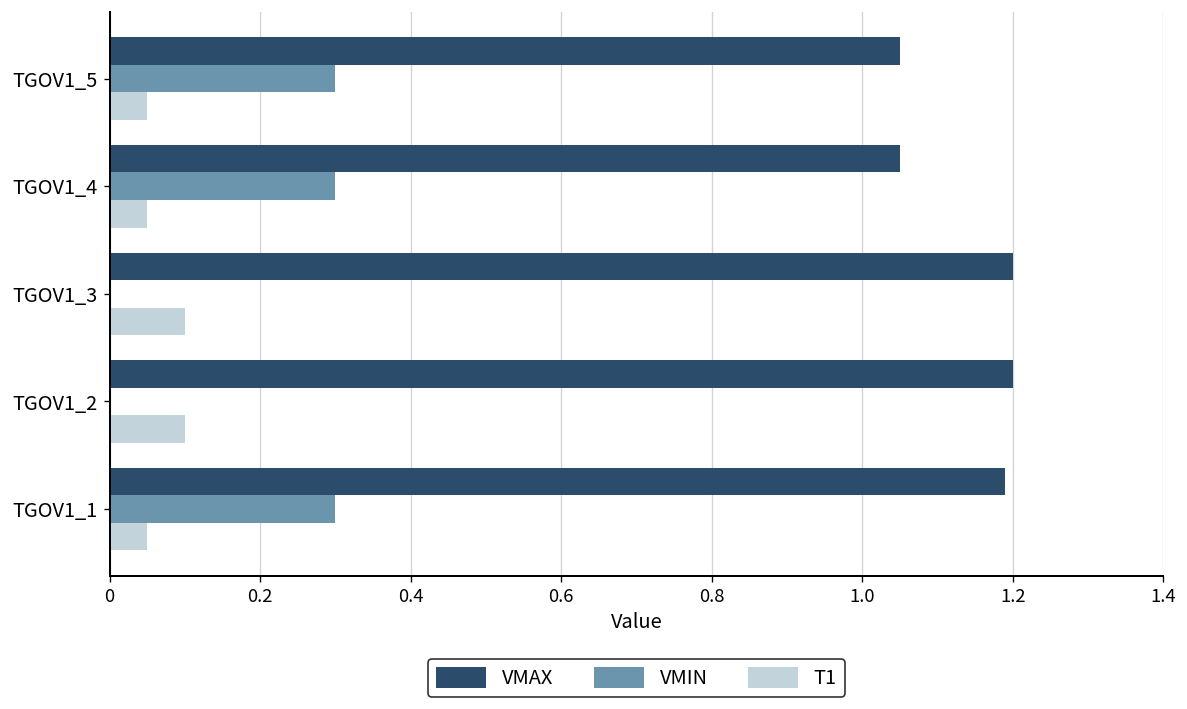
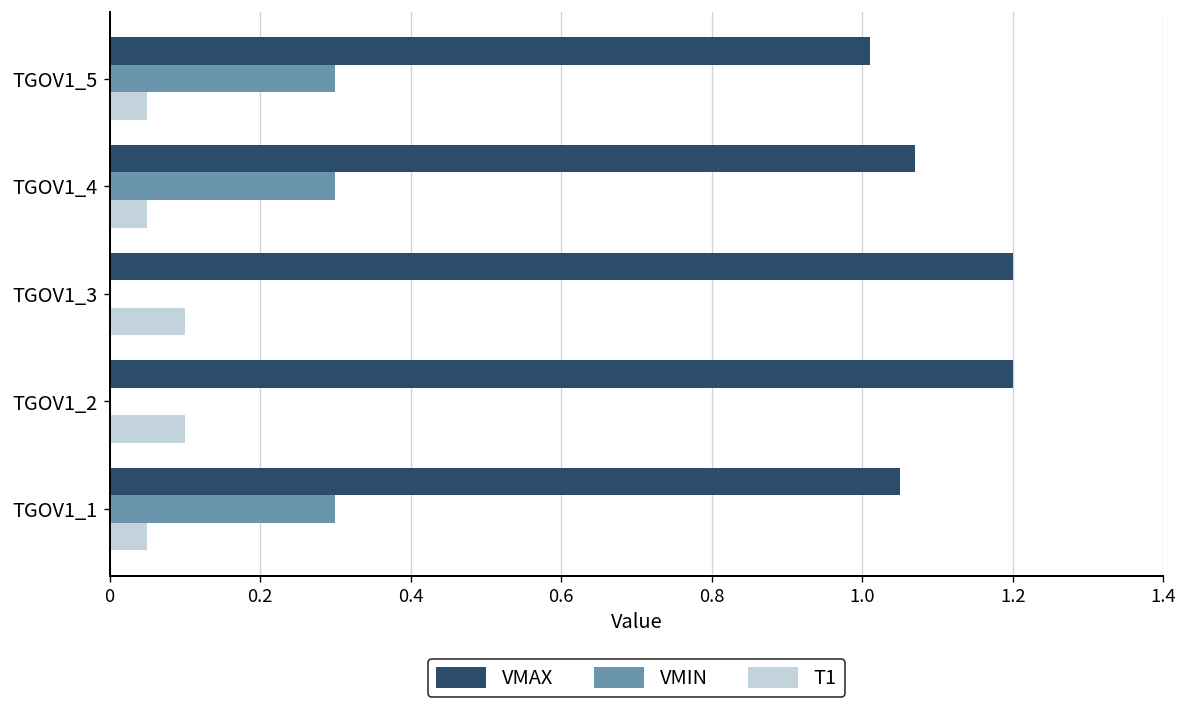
  {
    "VMAX": {
-     "TGOV1_5": 1.05,
-     "TGOV1_4": 1.05,
+     "TGOV1_5": 1.01,
+     "TGOV1_4": 1.07,
      "TGOV1_3": 1.20,
      "TGOV1_2": 1.20,
-     "TGOV1_1": 1.19
+     "TGOV1_1": 1.05
    },
    "VMIN": {
      "TGOV1_5": 0.30,
      "TGOV1_4": 0.30,
      "TGOV1_3": 0.00,
      "TGOV1_2": 0.00,
      "TGOV1_1": 0.30
    },
    "T1": {
      "TGOV1_5": 0.05,
      "TGOV1_4": 0.05,
      "TGOV1_3": 0.10,
      "TGOV1_2": 0.10,
      "TGOV1_1": 0.05
    }
  }
